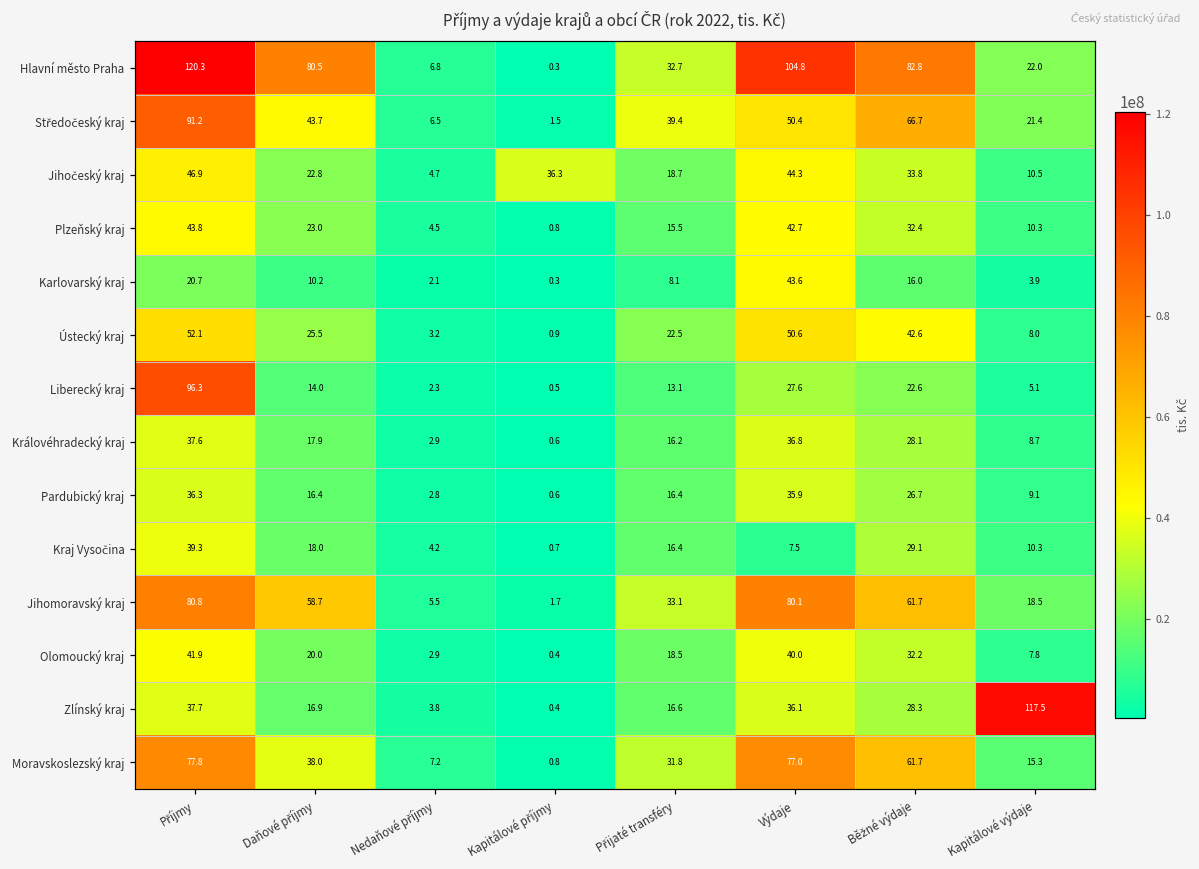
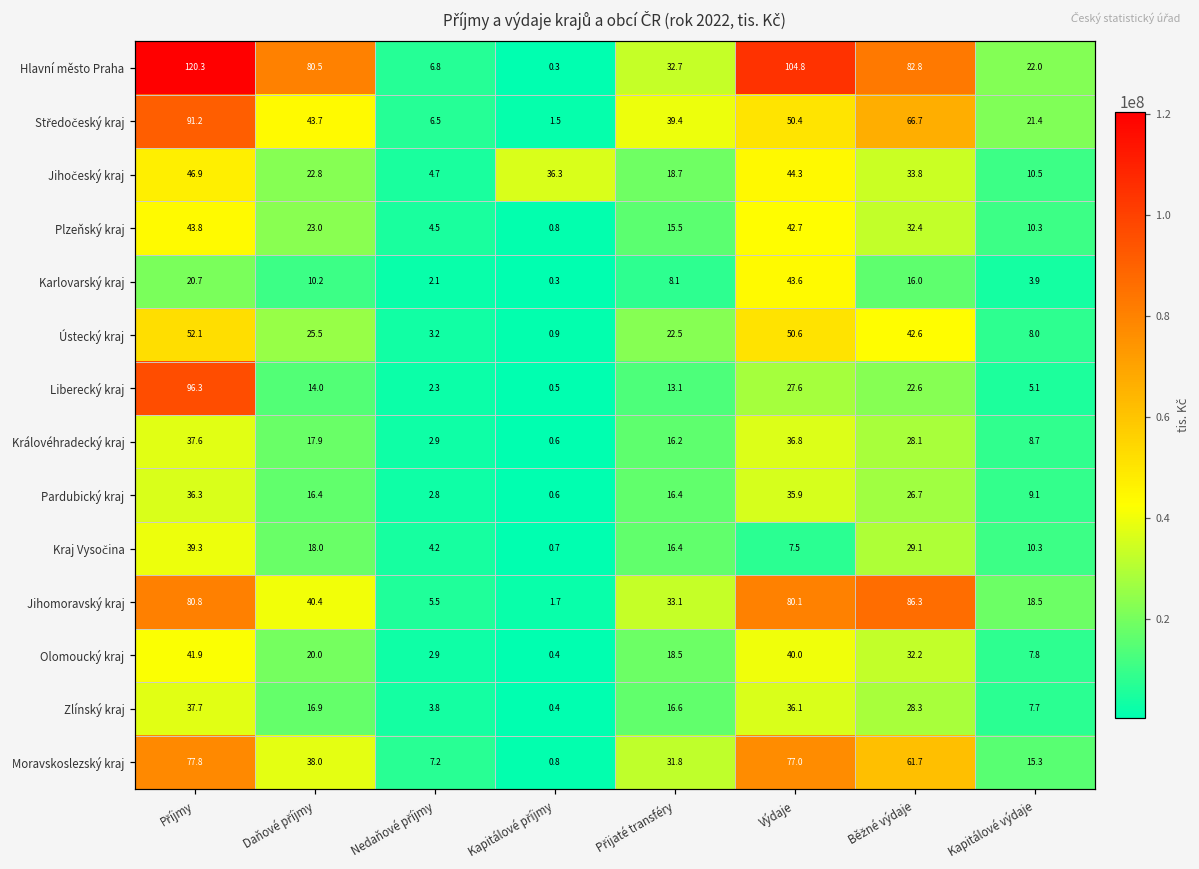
  {
    "Hlavní město Praha": {
      "Příjmy": 120.3,
      "Daňové příjmy": 80.5,
      "Nedaňové příjmy": 6.8,
      "Kapitálové příjmy": 0.3,
      "Přijaté transféry": 32.7,
      "Výdaje": 104.8,
      "Běžné výdaje": 82.8,
      "Kapitálové výdaje": 22.0
    },
    "Středočeský kraj": {
      "Příjmy": 91.2,
      "Daňové příjmy": 43.7,
      "Nedaňové příjmy": 6.5,
      "Kapitálové příjmy": 1.5,
      "Přijaté transféry": 39.4,
      "Výdaje": 50.4,
      "Běžné výdaje": 66.7,
      "Kapitálové výdaje": 21.4
    },
    "Jihočeský kraj": {
      "Příjmy": 46.9,
      "Daňové příjmy": 22.8,
      "Nedaňové příjmy": 4.7,
      "Kapitálové příjmy": 36.3,
      "Přijaté transféry": 18.7,
      "Výdaje": 44.3,
      "Běžné výdaje": 33.8,
      "Kapitálové výdaje": 10.5
    },
    "Plzeňský kraj": {
      "Příjmy": 43.8,
      "Daňové příjmy": 23.0,
      "Nedaňové příjmy": 4.5,
      "Kapitálové příjmy": 0.8,
      "Přijaté transféry": 15.5,
      "Výdaje": 42.7,
      "Běžné výdaje": 32.4,
      "Kapitálové výdaje": 10.3
    },
    "Karlovarský kraj": {
      "Příjmy": 20.7,
      "Daňové příjmy": 10.2,
      "Nedaňové příjmy": 2.1,
      "Kapitálové příjmy": 0.3,
      "Přijaté transféry": 8.1,
      "Výdaje": 43.6,
      "Běžné výdaje": 16.0,
      "Kapitálové výdaje": 3.9
    },
    "Ústecký kraj": {
      "Příjmy": 52.1,
      "Daňové příjmy": 25.5,
      "Nedaňové příjmy": 3.2,
      "Kapitálové příjmy": 0.9,
      "Přijaté transféry": 22.5,
      "Výdaje": 50.6,
      "Běžné výdaje": 42.6,
      "Kapitálové výdaje": 8.0
    },
    "Liberecký kraj": {
      "Příjmy": 96.3,
      "Daňové příjmy": 14.0,
      "Nedaňové příjmy": 2.3,
      "Kapitálové příjmy": 0.5,
      "Přijaté transféry": 13.1,
      "Výdaje": 27.6,
      "Běžné výdaje": 22.6,
      "Kapitálové výdaje": 5.1
    },
    "Královéhradecký kraj": {
      "Příjmy": 37.6,
      "Daňové příjmy": 17.9,
      "Nedaňové příjmy": 2.9,
      "Kapitálové příjmy": 0.6,
      "Přijaté transféry": 16.2,
      "Výdaje": 36.8,
      "Běžné výdaje": 28.1,
      "Kapitálové výdaje": 8.7
    },
    "Pardubický kraj": {
      "Příjmy": 36.3,
      "Daňové příjmy": 16.4,
      "Nedaňové příjmy": 2.8,
      "Kapitálové příjmy": 0.6,
      "Přijaté transféry": 16.4,
      "Výdaje": 35.9,
      "Běžné výdaje": 26.7,
      "Kapitálové výdaje": 9.1
    },
    "Kraj Vysočina": {
      "Příjmy": 39.3,
      "Daňové příjmy": 18.0,
      "Nedaňové příjmy": 4.2,
      "Kapitálové příjmy": 0.7,
      "Přijaté transféry": 16.4,
      "Výdaje": 7.5,
      "Běžné výdaje": 29.1,
      "Kapitálové výdaje": 10.3
    },
    "Jihomoravský kraj": {
      "Příjmy": 80.8,
-     "Daňové příjmy": 58.7,
+     "Daňové příjmy": 40.4,
      "Nedaňové příjmy": 5.5,
      "Kapitálové příjmy": 1.7,
      "Přijaté transféry": 33.1,
      "Výdaje": 80.1,
-     "Běžné výdaje": 61.7,
+     "Běžné výdaje": 86.3,
      "Kapitálové výdaje": 18.5
    },
    "Olomoucký kraj": {
      "Příjmy": 41.9,
      "Daňové příjmy": 20.0,
      "Nedaňové příjmy": 2.9,
      "Kapitálové příjmy": 0.4,
      "Přijaté transféry": 18.5,
      "Výdaje": 40.0,
      "Běžné výdaje": 32.2,
      "Kapitálové výdaje": 7.8
    },
    "Zlínský kraj": {
      "Příjmy": 37.7,
      "Daňové příjmy": 16.9,
      "Nedaňové příjmy": 3.8,
      "Kapitálové příjmy": 0.4,
      "Přijaté transféry": 16.6,
      "Výdaje": 36.1,
      "Běžné výdaje": 28.3,
-     "Kapitálové výdaje": 117.5
+     "Kapitálové výdaje": 7.7
    },
    "Moravskoslezský kraj": {
      "Příjmy": 77.8,
      "Daňové příjmy": 38.0,
      "Nedaňové příjmy": 7.2,
      "Kapitálové příjmy": 0.8,
      "Přijaté transféry": 31.8,
      "Výdaje": 77.0,
      "Běžné výdaje": 61.7,
      "Kapitálové výdaje": 15.3
    }
  }
